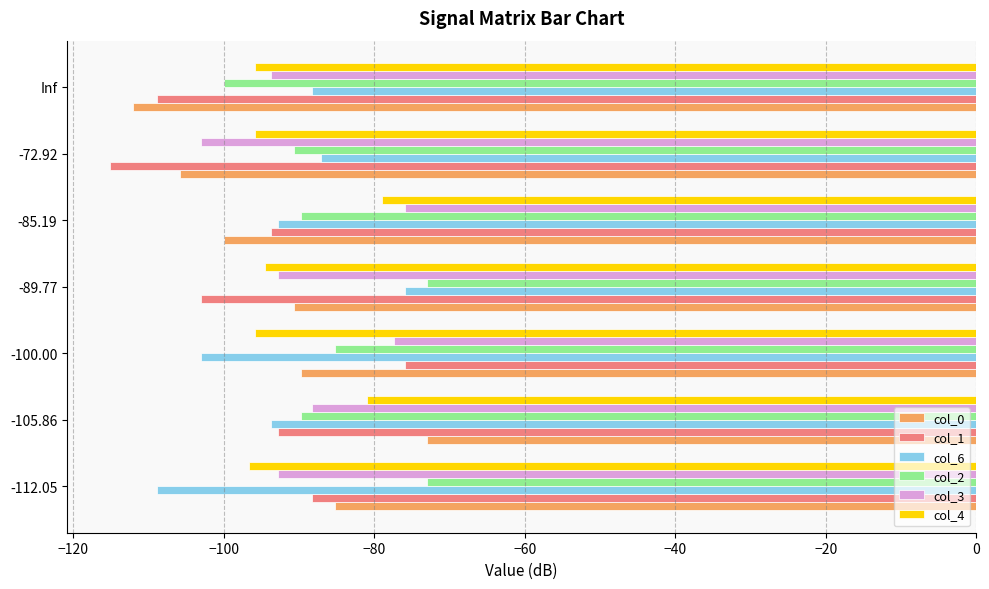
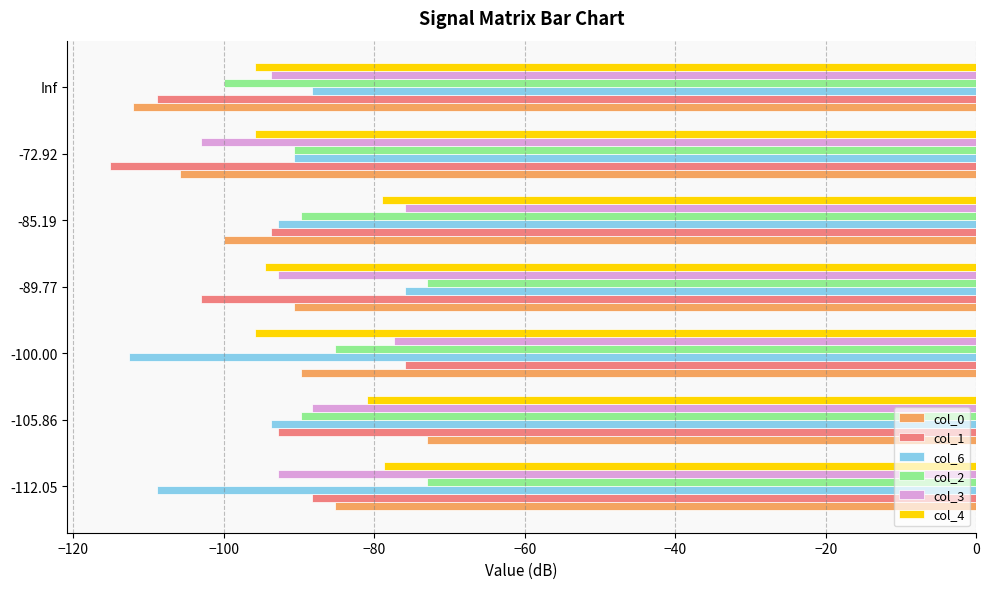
  {
    "col_6": {
      "Inf": -88,
-     "-72.92": -87,
+     "-72.92": -91,
      "-85.19": -93,
      "-89.77": -76,
-     "-100.00": -103,
+     "-100.00": -113,
      "-105.86": -94,
      "-112.05": -109
    },
    "col_2": {
      "Inf": -100,
      "-72.92": -91,
      "-85.19": -90,
      "-89.77": -73,
      "-100.00": -85,
      "-105.86": -90,
      "-112.05": -73
    },
    "col_3": {
      "Inf": -94,
      "-72.92": -103,
      "-85.19": -76,
      "-89.77": -93,
      "-100.00": -77,
      "-105.86": -88,
      "-112.05": -93
    },
    "col_4": {
      "Inf": -96,
      "-72.92": -96,
      "-85.19": -79,
      "-89.77": -94,
      "-100.00": -96,
      "-105.86": -81,
-     "-112.05": -97
+     "-112.05": -79
    }
  }
